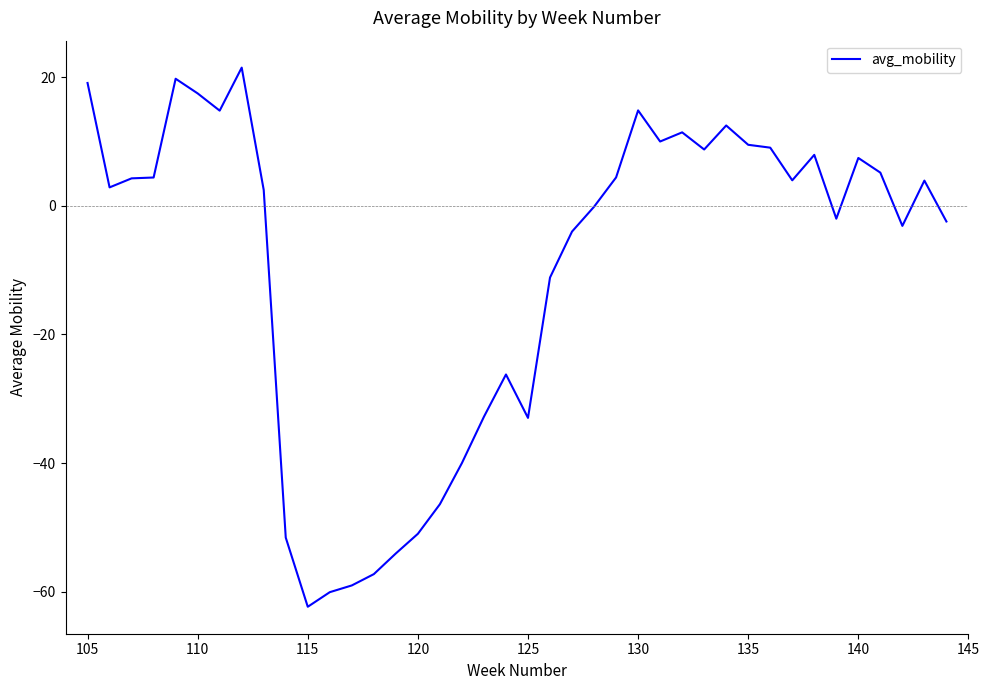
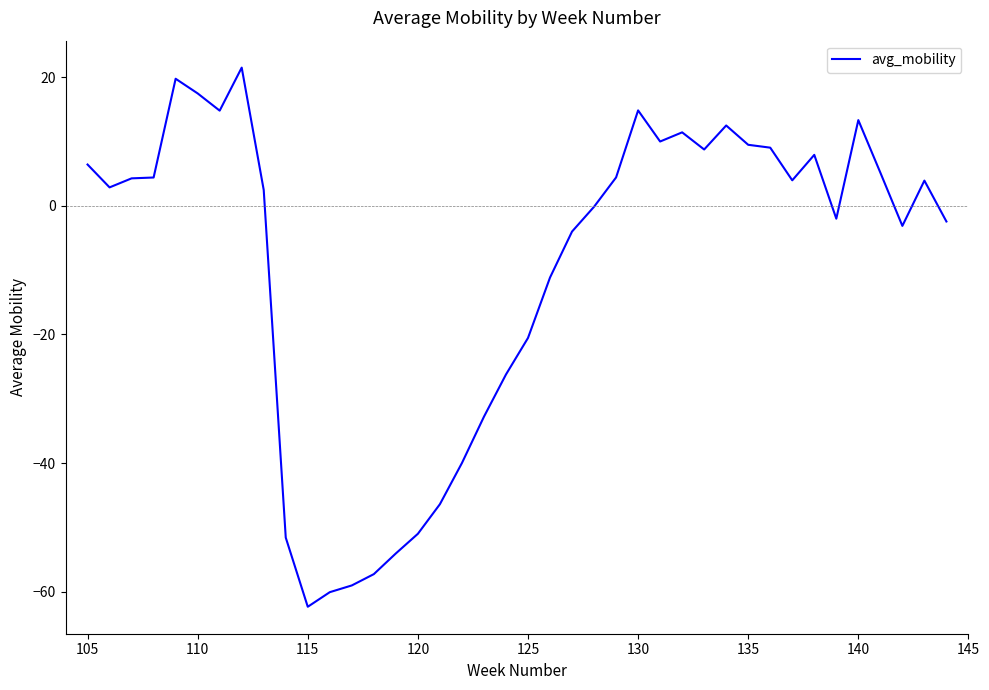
  {
-   "105": 19,
+   "105": 6,
    "110": 17,
    "115": -62,
    "120": -51,
-   "125": -33,
+   "125": -21,
    "130": 15,
    "135": 9,
-   "140": 7
+   "140": 13
  }
